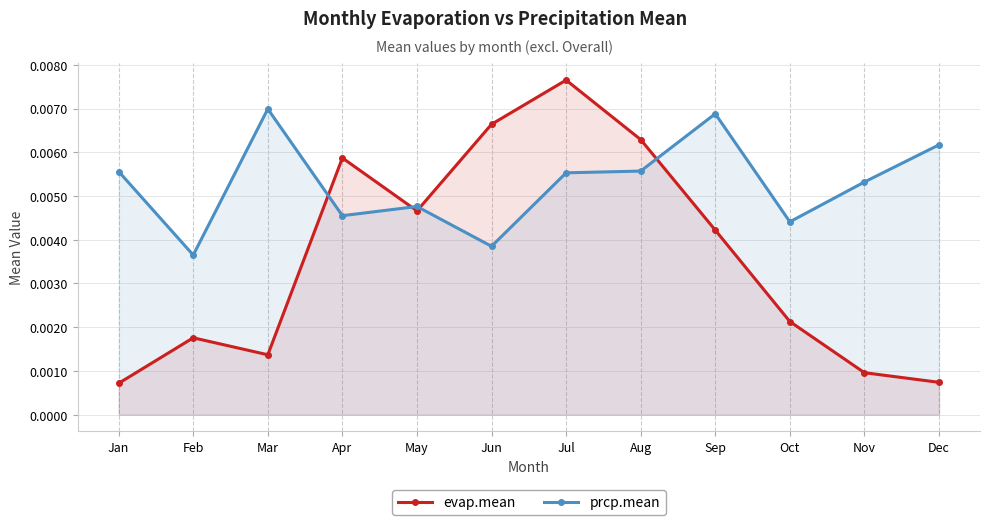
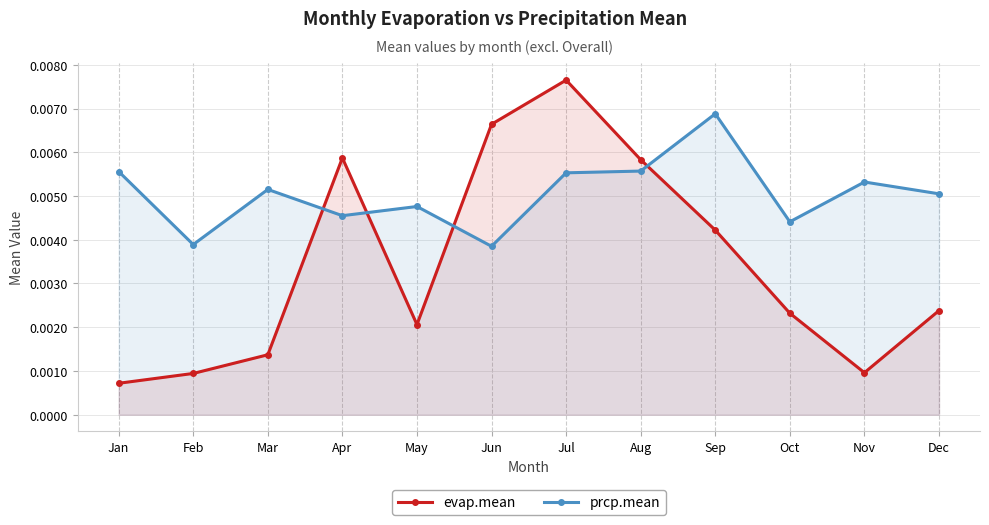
  {
    "evap.mean": {
      "Jan": 0.0007,
-     "Feb": 0.0018,
+     "Feb": 0.0009,
      "Mar": 0.0014,
      "Apr": 0.0059,
-     "May": 0.0047,
+     "May": 0.0021,
      "Jun": 0.0066,
      "Jul": 0.0077,
-     "Aug": 0.0063,
+     "Aug": 0.0058,
      "Sep": 0.0042,
-     "Oct": 0.0021,
+     "Oct": 0.0023,
      "Nov": 0.0010,
-     "Dec": 0.0007
+     "Dec": 0.0024
    },
    "prcp.mean": {
      "Jan": 0.0056,
-     "Feb": 0.0037,
-     "Mar": 0.0070,
+     "Feb": 0.0039,
+     "Mar": 0.0052,
      "Apr": 0.0046,
      "May": 0.0048,
      "Jun": 0.0039,
      "Jul": 0.0055,
      "Aug": 0.0056,
      "Sep": 0.0069,
      "Oct": 0.0044,
      "Nov": 0.0053,
-     "Dec": 0.0062
+     "Dec": 0.0051
    }
  }
